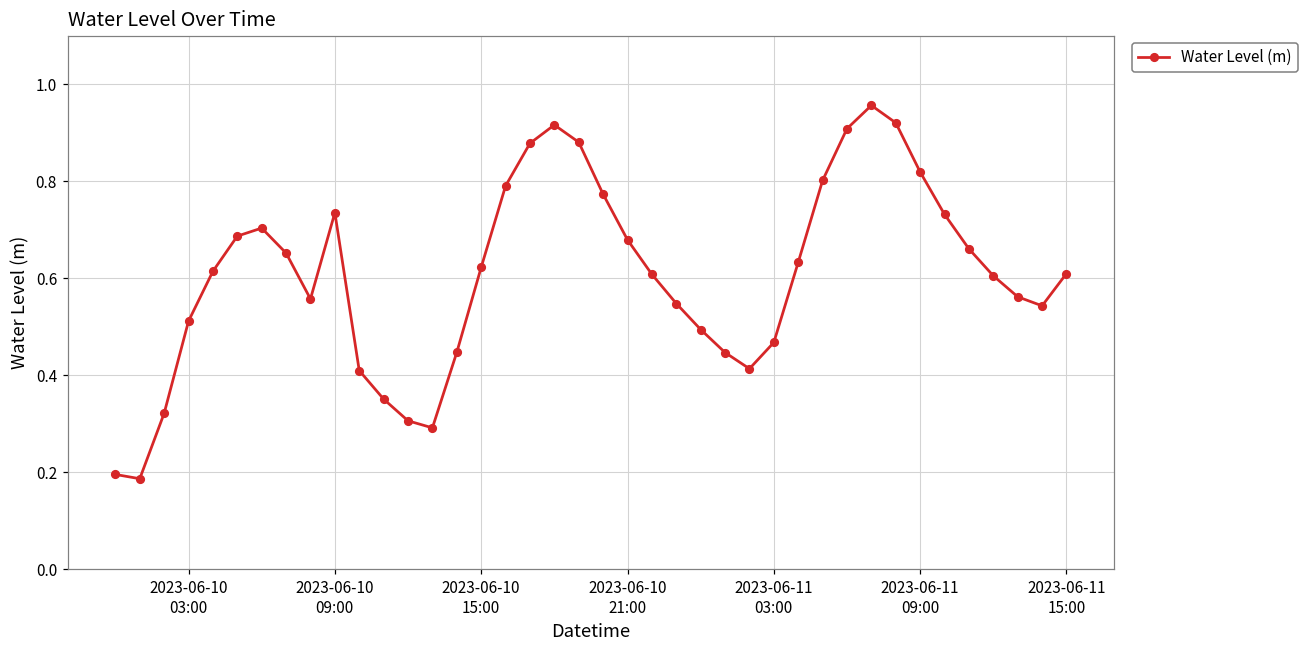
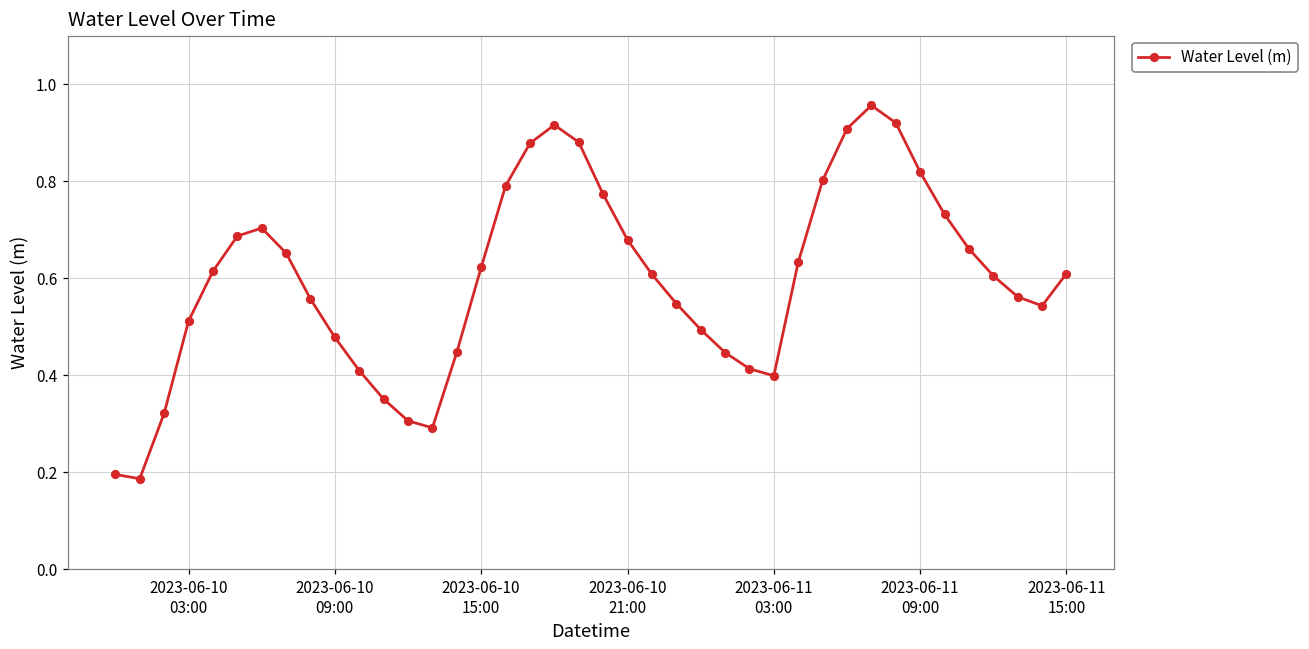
  {
    "2023-06-10 03:00": 0.51,
-   "2023-06-10 09:00": 0.73,
+   "2023-06-10 09:00": 0.48,
    "2023-06-10 15:00": 0.62,
    "2023-06-10 21:00": 0.68,
-   "2023-06-11 03:00": 0.47,
+   "2023-06-11 03:00": 0.40,
    "2023-06-11 09:00": 0.82,
    "2023-06-11 15:00": 0.61
  }
